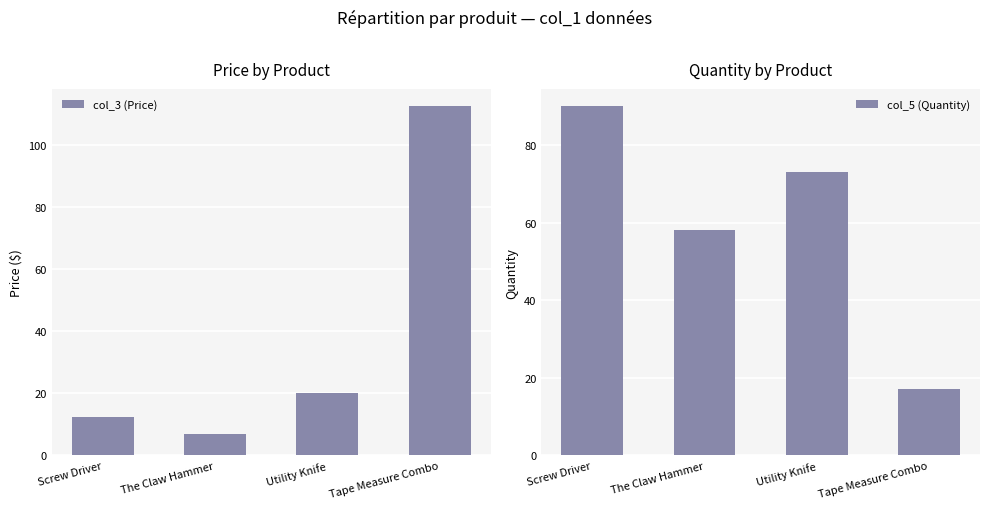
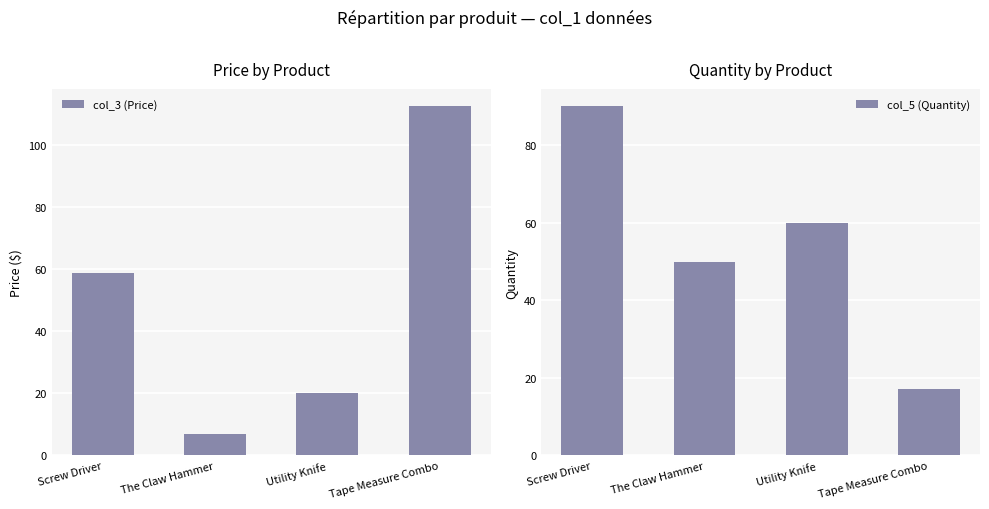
  {
    "Price by Product": {
-     "Screw Driver": 12,
+     "Screw Driver": 59,
      "The Claw Hammer": 7,
      "Utility Knife": 20,
      "Tape Measure Combo": 112
    },
    "Quantity by Product": {
      "Screw Driver": 90,
-     "The Claw Hammer": 58,
-     "Utility Knife": 73,
+     "The Claw Hammer": 50,
+     "Utility Knife": 60,
      "Tape Measure Combo": 17
    }
  }
